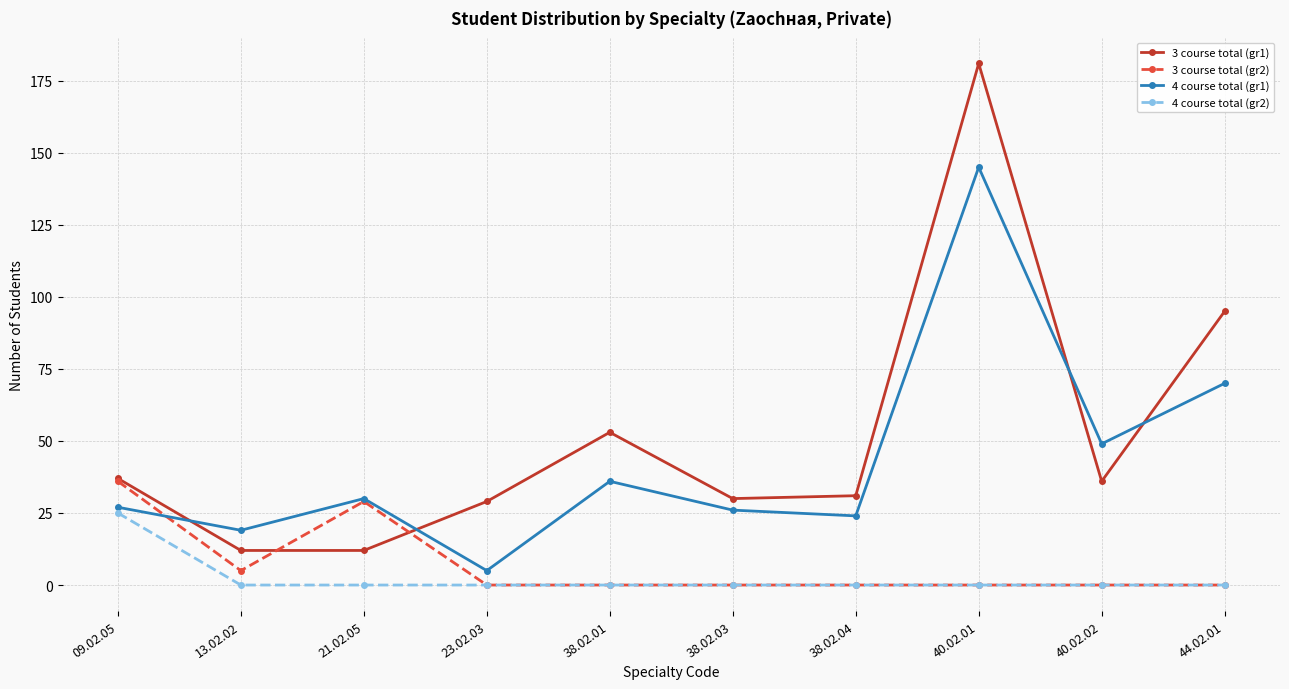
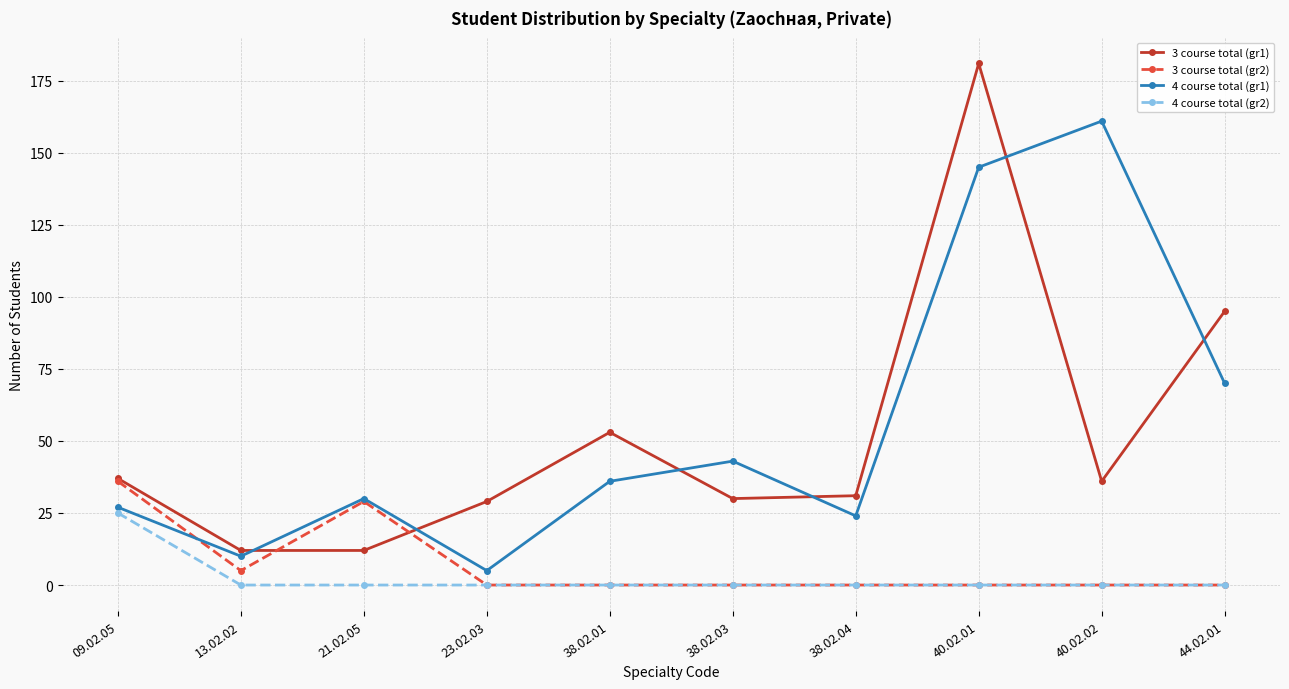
  {
    "4 course total (gr1)": {
      "09.02.05": 27,
-     "13.02.02": 19,
+     "13.02.02": 10,
      "21.02.05": 30,
      "23.02.03": 5,
      "38.02.01": 36,
-     "38.02.03": 26,
+     "38.02.03": 43,
      "38.02.04": 24,
      "40.02.01": 145,
-     "40.02.02": 49,
+     "40.02.02": 161,
      "44.02.01": 70
    },
    "4 course total (gr2)": {
      "09.02.05": 25,
      "13.02.02": 0,
      "21.02.05": 0
    }
  }
